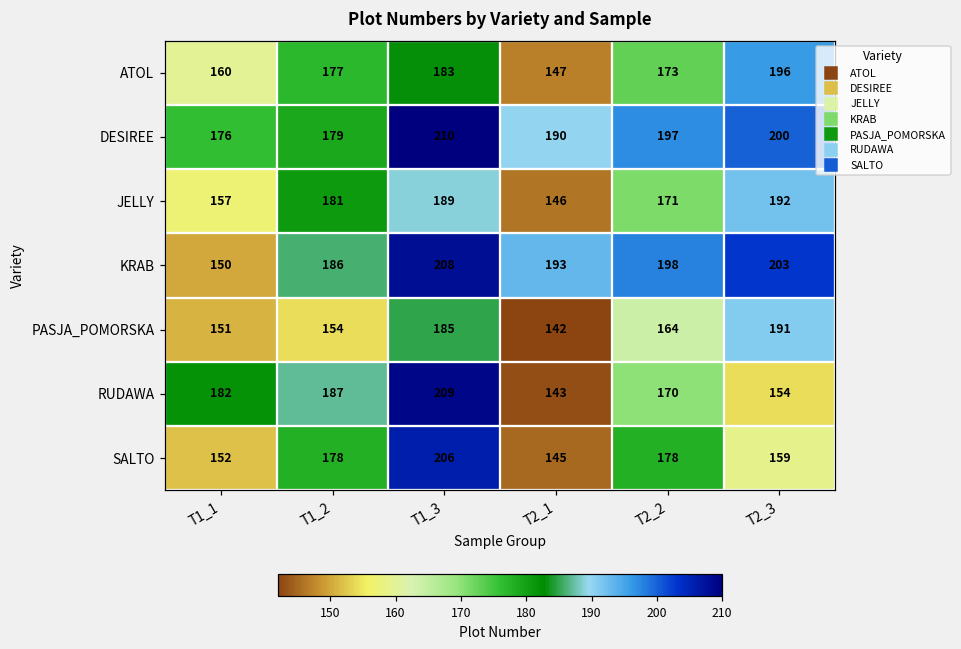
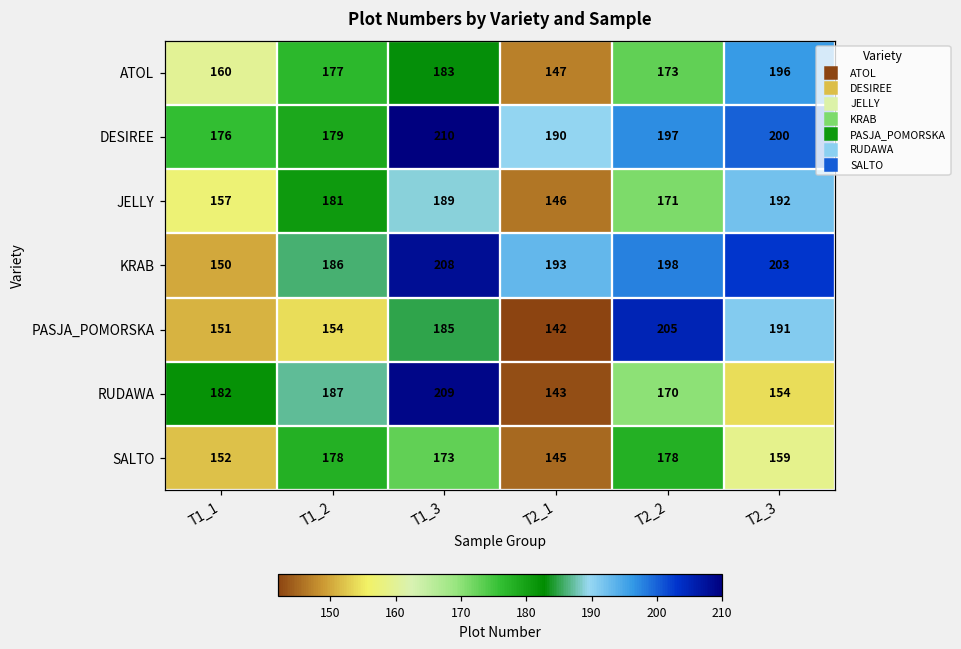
  {
    "ATOL": {
      "T1_1": 160,
      "T1_2": 177,
      "T1_3": 183,
      "T2_1": 147,
      "T2_2": 173,
      "T2_3": 196
    },
    "DESIREE": {
      "T1_1": 176,
      "T1_2": 179,
      "T1_3": 210,
      "T2_1": 190,
      "T2_2": 197,
      "T2_3": 200
    },
    "JELLY": {
      "T1_1": 157,
      "T1_2": 181,
      "T1_3": 189,
      "T2_1": 146,
      "T2_2": 171,
      "T2_3": 192
    },
    "KRAB": {
      "T1_1": 150,
      "T1_2": 186,
      "T1_3": 208,
      "T2_1": 193,
      "T2_2": 198,
      "T2_3": 203
    },
    "PASJA_POMORSKA": {
      "T1_1": 151,
      "T1_2": 154,
      "T1_3": 185,
      "T2_1": 142,
-     "T2_2": 164,
+     "T2_2": 205,
      "T2_3": 191
    },
    "RUDAWA": {
      "T1_1": 182,
      "T1_2": 187,
      "T1_3": 209,
      "T2_1": 143,
      "T2_2": 170,
      "T2_3": 154
    },
    "SALTO": {
      "T1_1": 152,
      "T1_2": 178,
-     "T1_3": 206,
+     "T1_3": 173,
      "T2_1": 145,
      "T2_2": 178,
      "T2_3": 159
    }
  }
